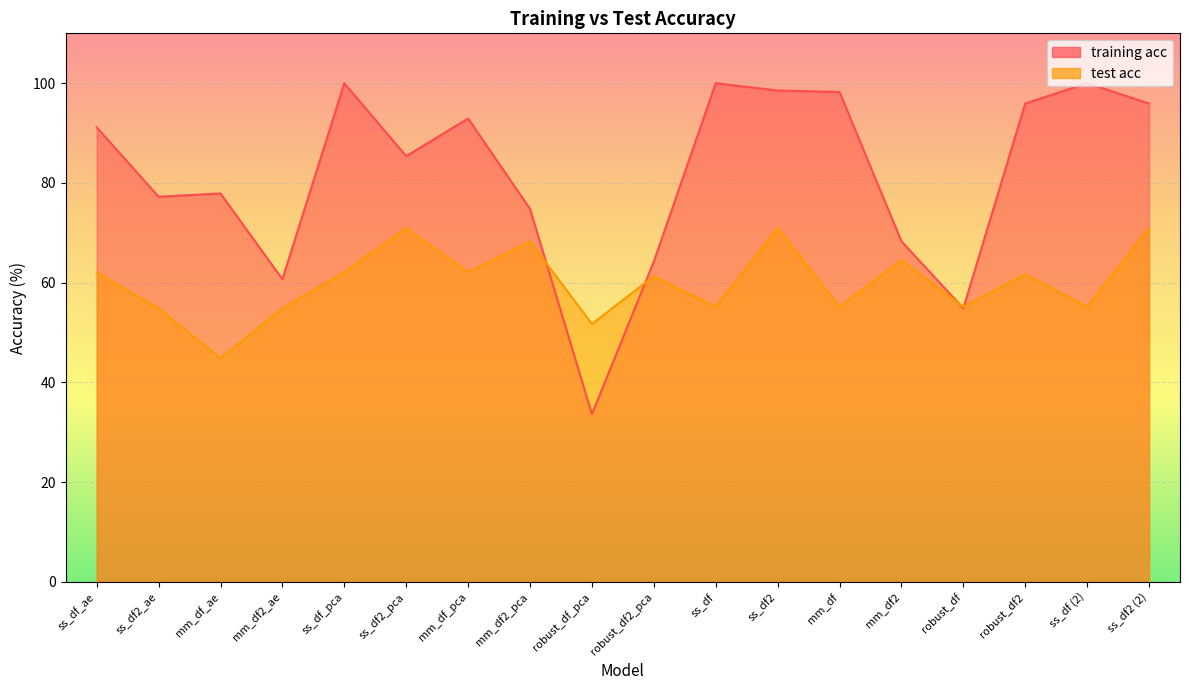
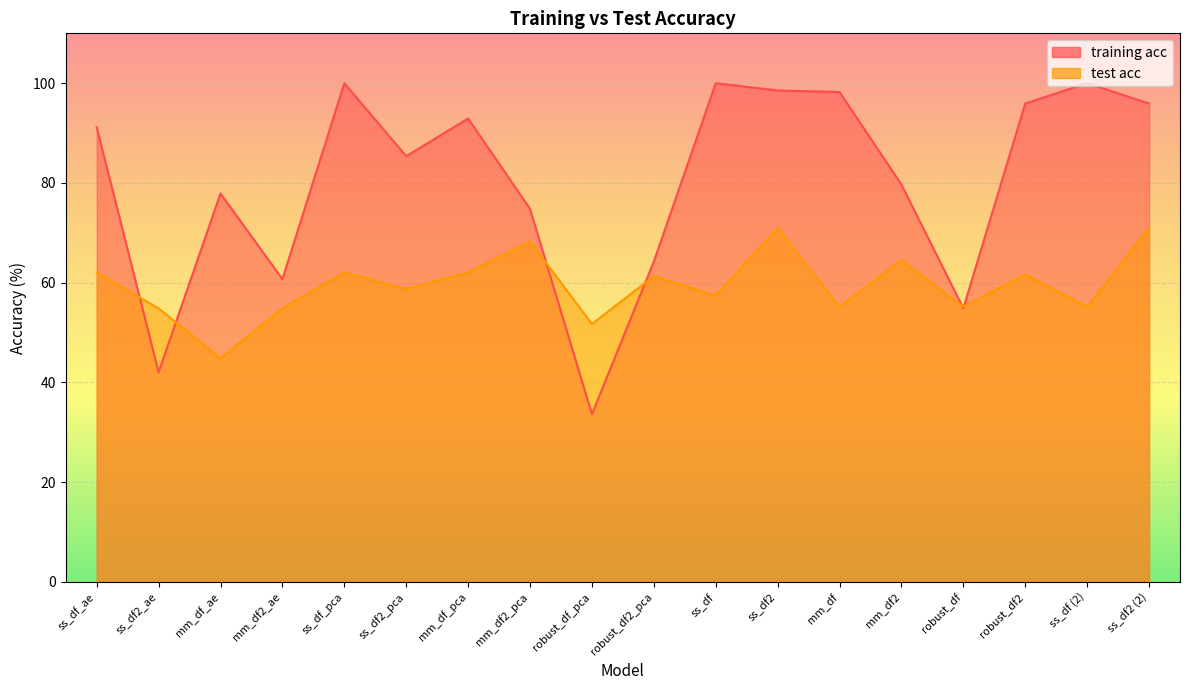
  {
    "training acc": {
      "ss_df_ae": 91,
-     "ss_df2_ae": 77,
+     "ss_df2_ae": 42,
      "mm_df_ae": 78,
      "mm_df2_ae": 61,
      "ss_df_pca": 100,
      "ss_df2_pca": 85,
      "mm_df_pca": 93,
      "mm_df2_pca": 75,
      "robust_df_pca": 34,
      "robust_df2_pca": 64,
      "ss_df": 100,
      "ss_df2": 99,
      "mm_df": 98,
-     "mm_df2": 68,
+     "mm_df2": 80,
      "robust_df2": 96,
      "ss_df2 (2)": 96
    },
    "test acc": {
      "ss_df_ae": 62,
      "ss_df2_ae": 55,
      "mm_df_ae": 45,
      "mm_df2_ae": 55,
      "ss_df_pca": 62,
-     "ss_df2_pca": 71,
+     "ss_df2_pca": 59,
      "mm_df_pca": 62,
      "mm_df2_pca": 68,
      "robust_df_pca": 52,
      "robust_df2_pca": 61,
-     "ss_df": 55,
+     "ss_df": 57,
      "ss_df2": 71,
      "mm_df": 55,
      "mm_df2": 65,
      "robust_df2": 62,
      "ss_df (2)": 55,
      "ss_df2 (2)": 71
    }
  }
